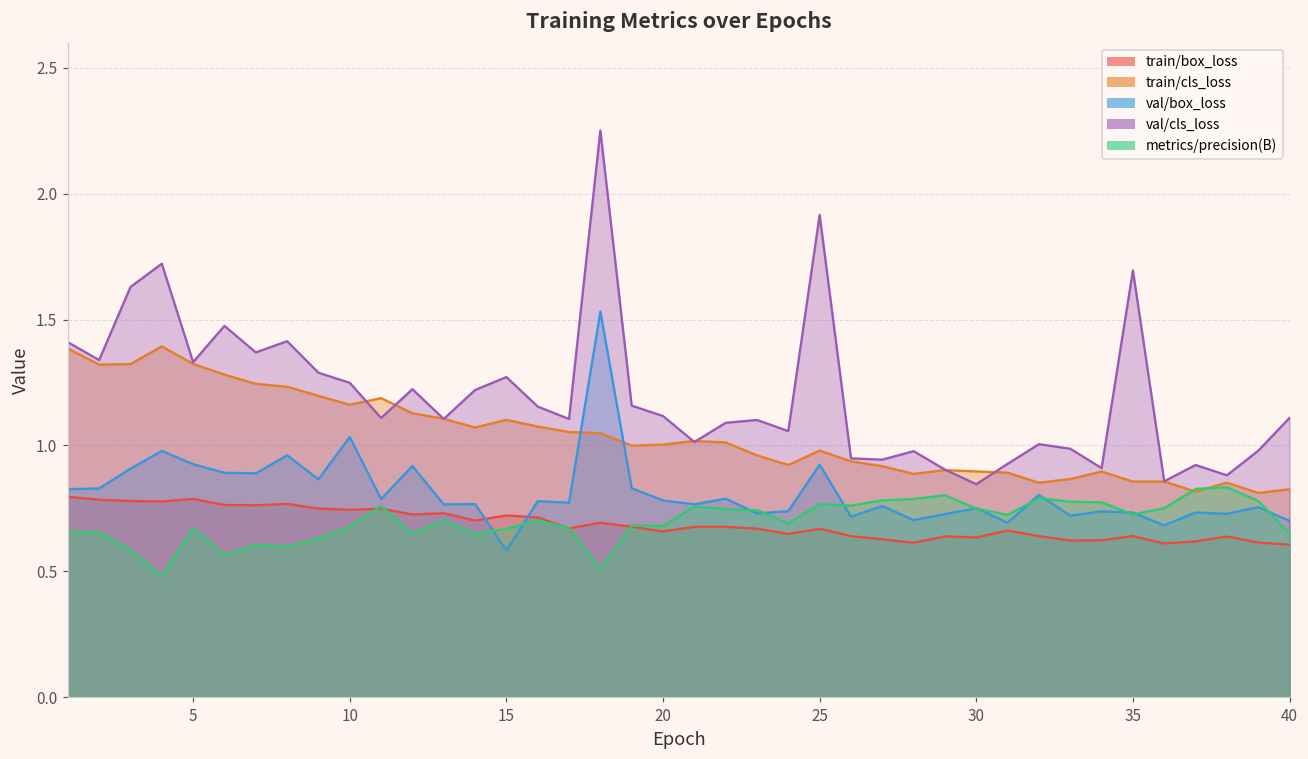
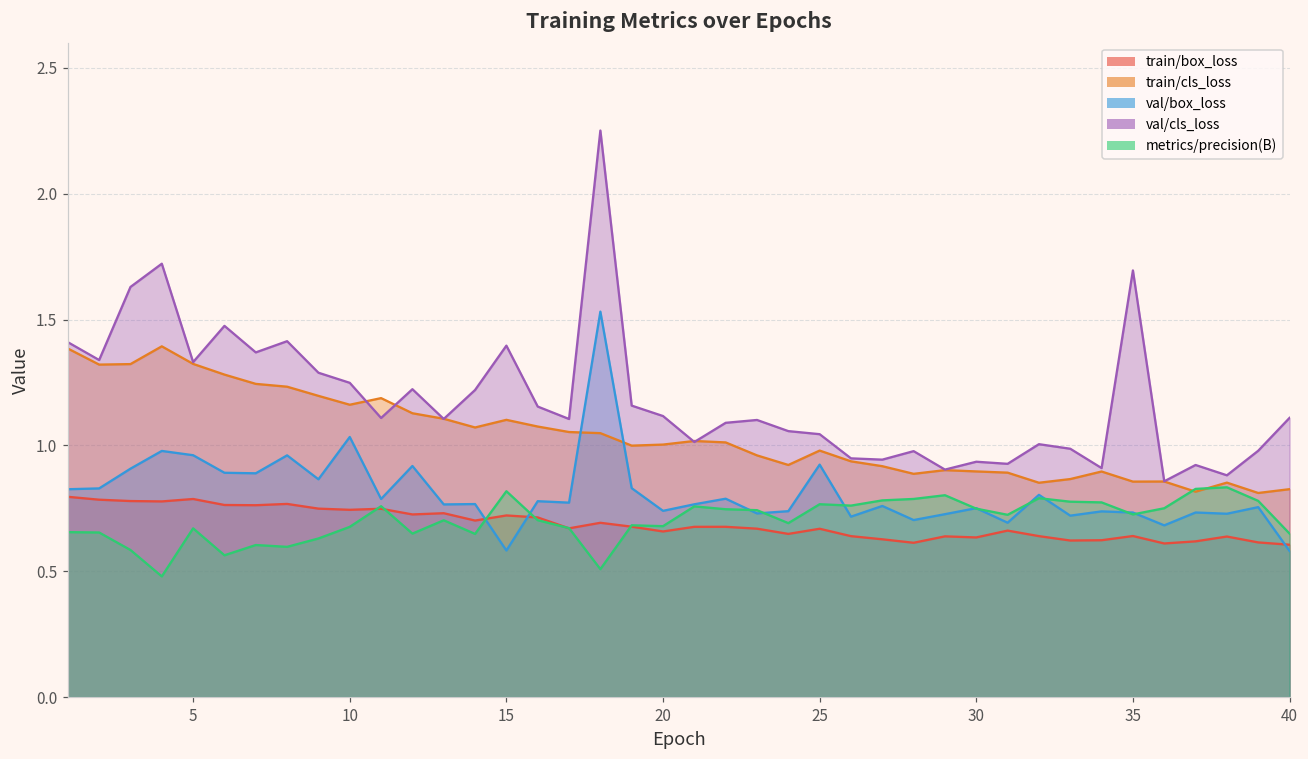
  {
    "val/box_loss": {
-     "5": 0.93,
+     "5": 0.96,
      "10": 1.03,
      "15": 0.58,
-     "20": 0.78,
+     "20": 0.74,
      "25": 0.92,
-     "40": 0.70
+     "40": 0.58
    },
    "val/cls_loss": {
      "10": 1.25,
-     "15": 1.27,
+     "15": 1.40,
      "20": 1.12,
-     "25": 1.92,
-     "30": 0.85,
+     "25": 1.04,
+     "30": 0.94,
      "35": 1.70,
      "40": 1.11
    },
    "metrics/precision(B)": {
      "5": 0.67,
      "10": 0.68,
-     "15": 0.67,
+     "15": 0.82,
      "20": 0.68,
      "25": 0.77,
      "40": 0.65
    }
  }
